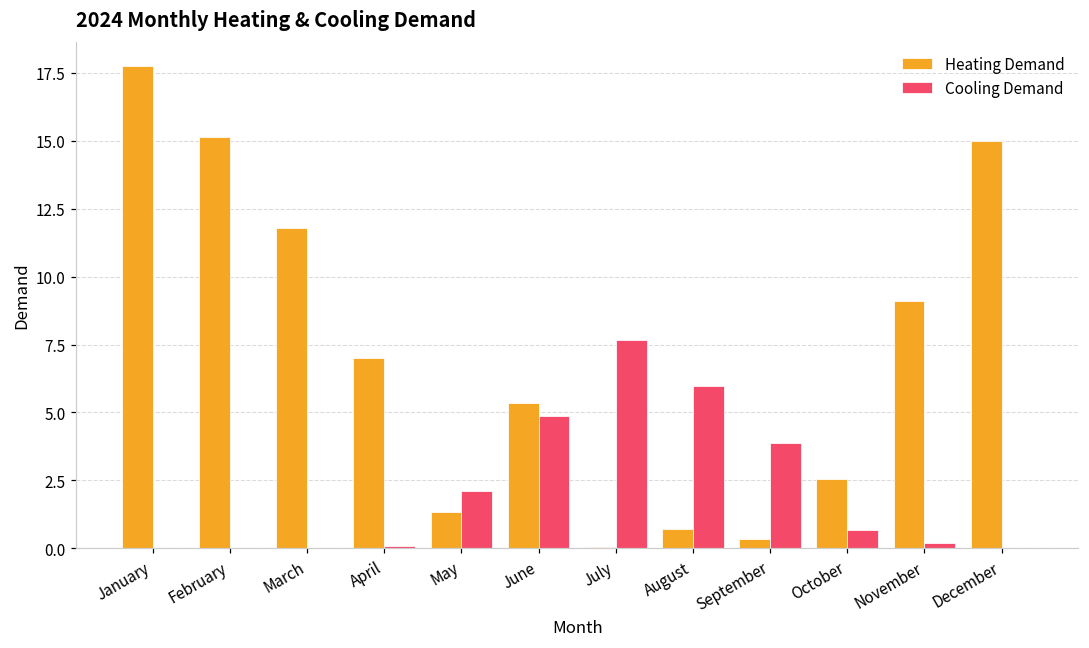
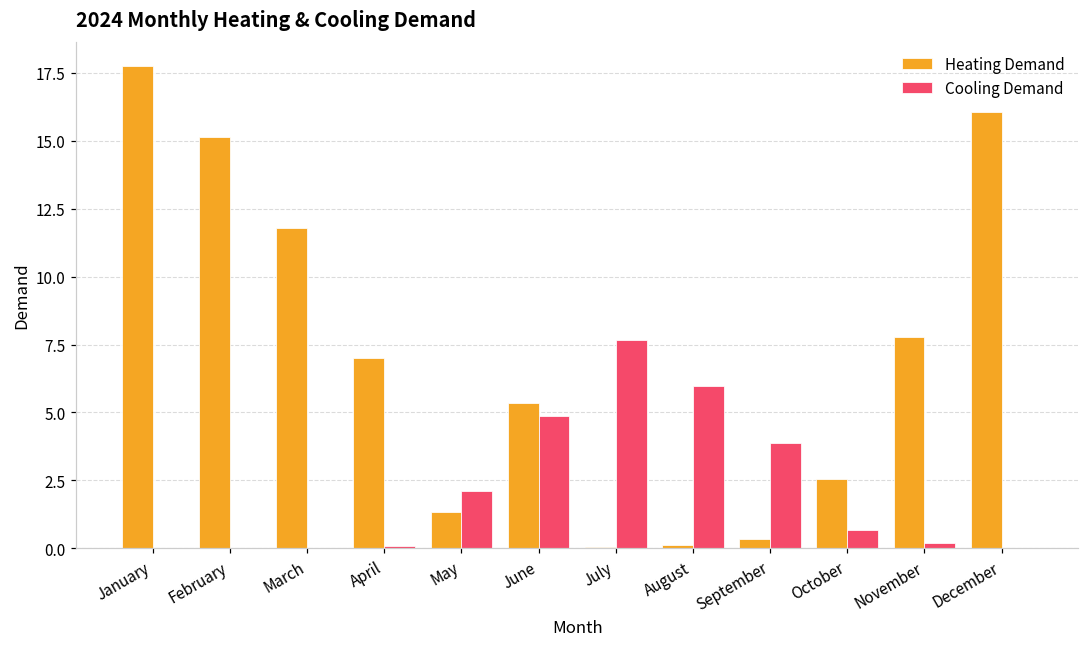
  {
    "Heating Demand": {
      "January": 17.7,
      "February": 15.1,
      "March": 11.8,
      "April": 7.0,
      "May": 1.3,
      "June": 5.4,
-     "August": 0.7,
+     "August": 0.1,
      "September": 0.3,
      "October": 2.6,
-     "November": 9.1,
-     "December": 15.0
+     "November": 7.8,
+     "December": 16.1
    },
    "Cooling Demand": {
      "January": 0.0,
      "February": 0.0,
      "May": 2.1,
      "June": 4.9,
      "July": 7.7,
      "August": 6.0,
      "September": 3.9,
      "October": 0.7,
      "November": 0.2,
      "December": 0.0
    }
  }
